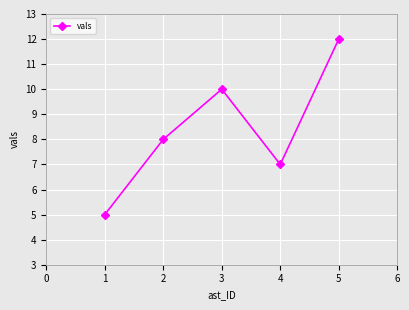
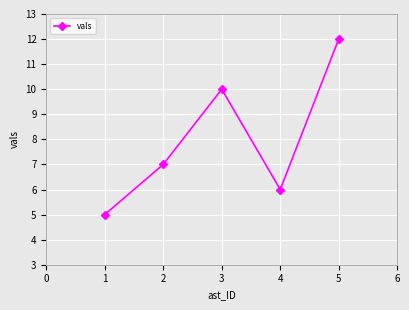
  {
    "1": 5,
-   "2": 8,
+   "2": 7,
    "3": 10,
-   "4": 7,
+   "4": 6,
    "5": 12
  }
